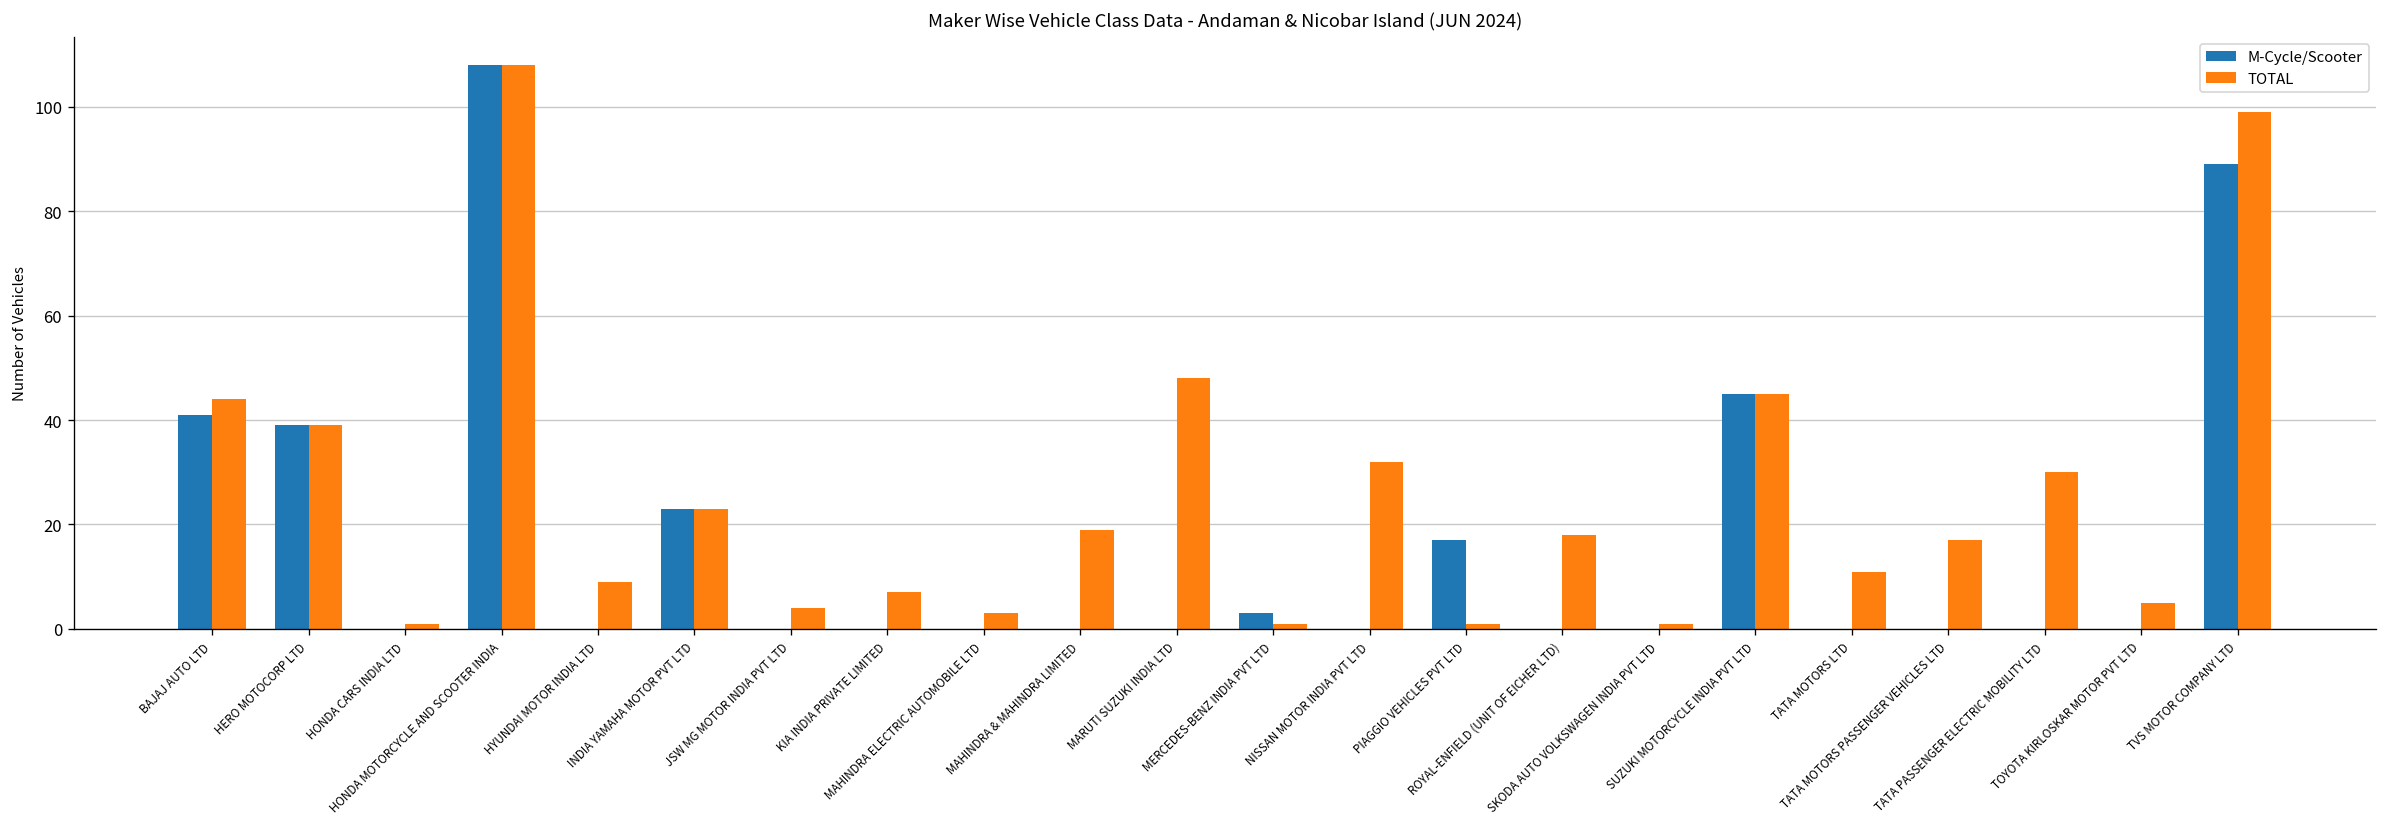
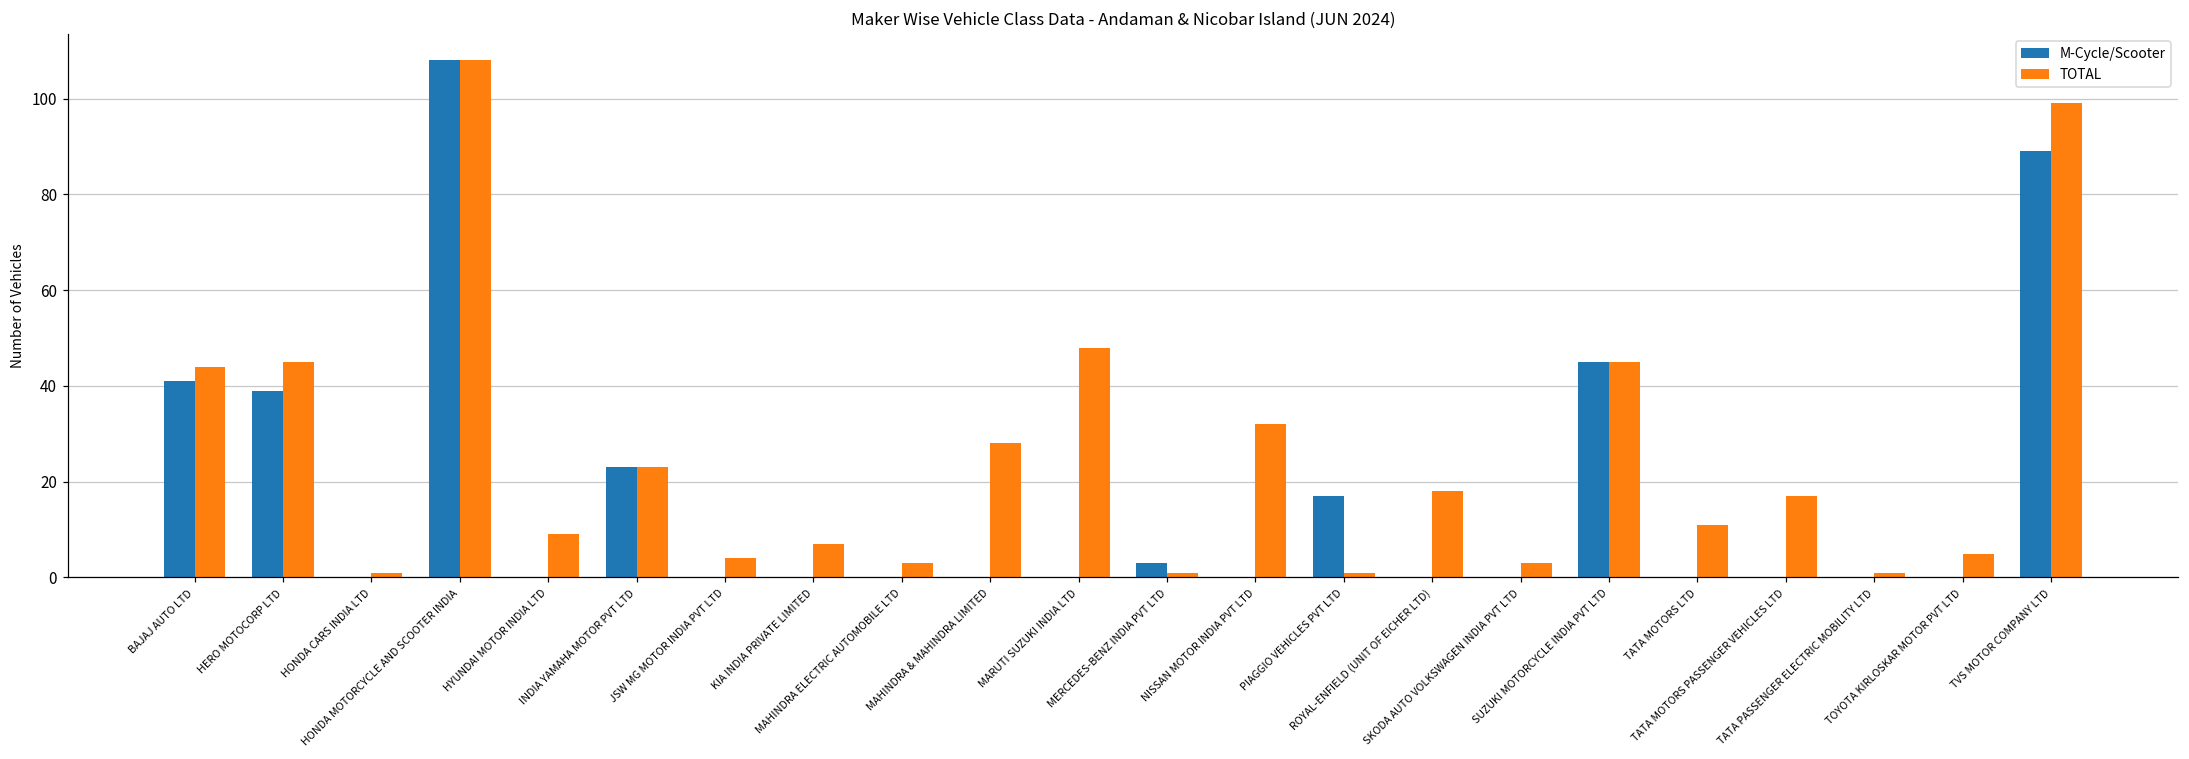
  {
    "M-Cycle/Scooter": {
      "BAJAJ AUTO LTD": 41,
      "HERO MOTOCORP LTD": 39,
      "HONDA CARS INDIA LTD": 0,
      "HONDA MOTORCYCLE AND SCOOTER INDIA": 108,
      "HYUNDAI MOTOR INDIA LTD": 0,
      "INDIA YAMAHA MOTOR PVT LTD": 23,
      "JSW MG MOTOR INDIA PVT LTD": 0,
      "KIA INDIA PRIVATE LIMITED": 0,
      "MAHINDRA ELECTRIC AUTOMOBILE LTD": 0,
      "MAHINDRA & MAHINDRA LIMITED": 0,
      "MARUTI SUZUKI INDIA LTD": 0,
      "MERCEDES-BENZ INDIA PVT LTD": 3,
      "NISSAN MOTOR INDIA PVT LTD": 0,
      "PIAGGIO VEHICLES PVT LTD": 17,
      "ROYAL-ENFIELD (UNIT OF EICHER LTD)": 0,
      "SKODA AUTO VOLKSWAGEN INDIA PVT LTD": 0,
      "SUZUKI MOTORCYCLE INDIA PVT LTD": 45,
      "TATA MOTORS LTD": 0,
      "TATA MOTORS PASSENGER VEHICLES LTD": 0,
      "TATA PASSENGER ELECTRIC MOBILITY LTD": 0,
      "TOYOTA KIRLOSKAR MOTOR PVT LTD": 0,
      "TVS MOTOR COMPANY LTD": 89
    },
    "TOTAL": {
      "BAJAJ AUTO LTD": 44,
-     "HERO MOTOCORP LTD": 39,
+     "HERO MOTOCORP LTD": 45,
      "HONDA CARS INDIA LTD": 1,
      "HONDA MOTORCYCLE AND SCOOTER INDIA": 108,
      "HYUNDAI MOTOR INDIA LTD": 9,
      "INDIA YAMAHA MOTOR PVT LTD": 23,
      "JSW MG MOTOR INDIA PVT LTD": 4,
      "KIA INDIA PRIVATE LIMITED": 7,
      "MAHINDRA ELECTRIC AUTOMOBILE LTD": 3,
-     "MAHINDRA & MAHINDRA LIMITED": 19,
+     "MAHINDRA & MAHINDRA LIMITED": 28,
      "MARUTI SUZUKI INDIA LTD": 48,
      "MERCEDES-BENZ INDIA PVT LTD": 1,
      "NISSAN MOTOR INDIA PVT LTD": 32,
      "PIAGGIO VEHICLES PVT LTD": 1,
      "ROYAL-ENFIELD (UNIT OF EICHER LTD)": 18,
-     "SKODA AUTO VOLKSWAGEN INDIA PVT LTD": 1,
+     "SKODA AUTO VOLKSWAGEN INDIA PVT LTD": 3,
      "SUZUKI MOTORCYCLE INDIA PVT LTD": 45,
      "TATA MOTORS LTD": 11,
      "TATA MOTORS PASSENGER VEHICLES LTD": 17,
-     "TATA PASSENGER ELECTRIC MOBILITY LTD": 30,
+     "TATA PASSENGER ELECTRIC MOBILITY LTD": 1,
      "TOYOTA KIRLOSKAR MOTOR PVT LTD": 5,
      "TVS MOTOR COMPANY LTD": 99
    }
  }
